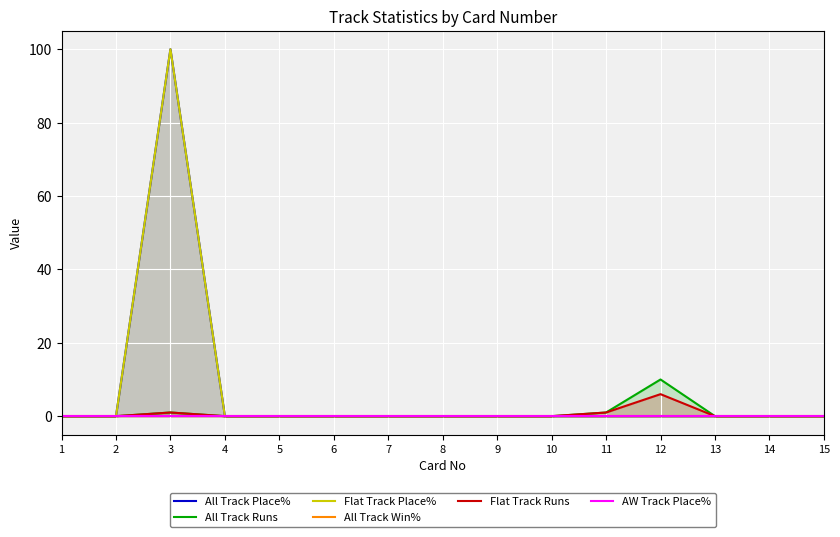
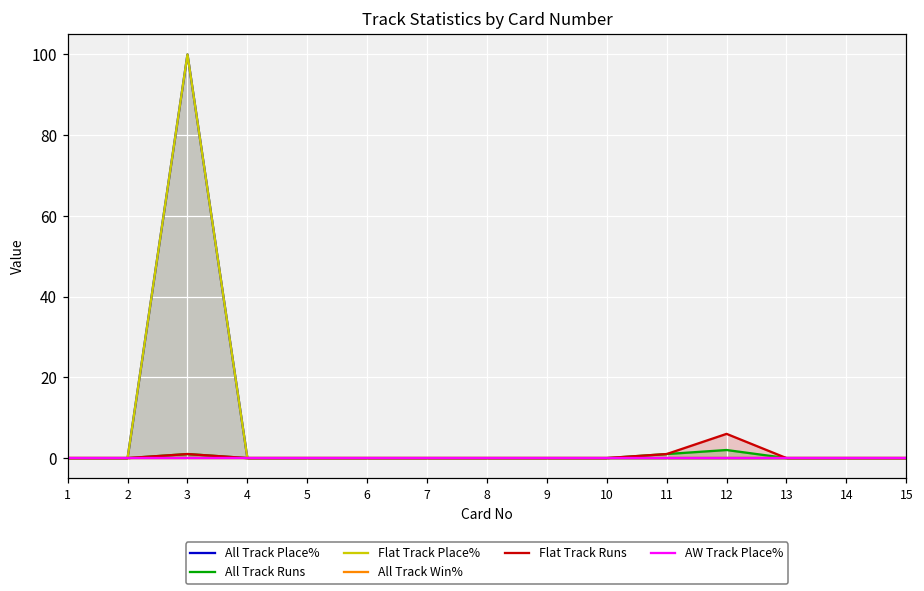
  {
    "Flat Track Place%": {
      "3": 100
    },
    "All Track Runs": {
-     "12": 10
+     "12": 2
    },
    "AW Track Place%": {
      "3": 0
    },
    "Flat Track Runs": {
      "12": 6
    }
  }
